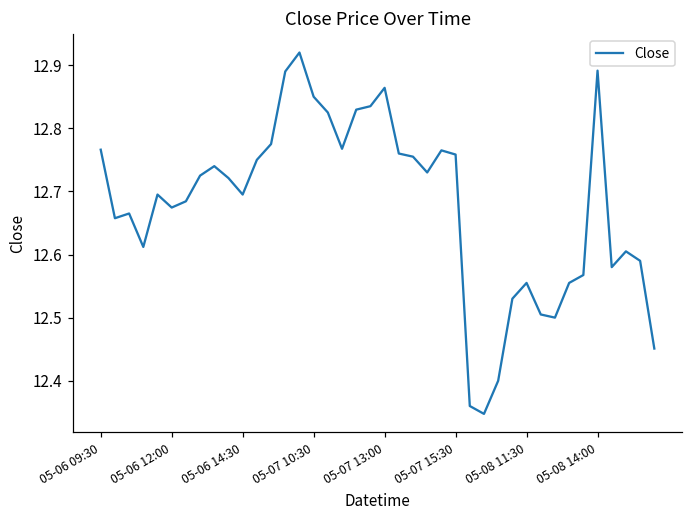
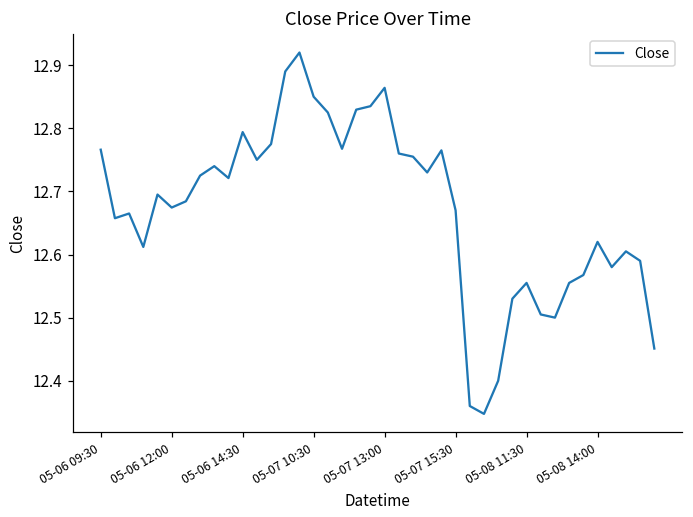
  {
    "05-06 09:30": 12.77,
    "05-06 12:00": 12.67,
-   "05-06 14:30": 12.69,
+   "05-06 14:30": 12.79,
    "05-07 10:30": 12.85,
    "05-07 13:00": 12.86,
-   "05-07 15:30": 12.76,
+   "05-07 15:30": 12.67,
    "05-08 11:30": 12.56,
-   "05-08 14:00": 12.89
+   "05-08 14:00": 12.62
  }
